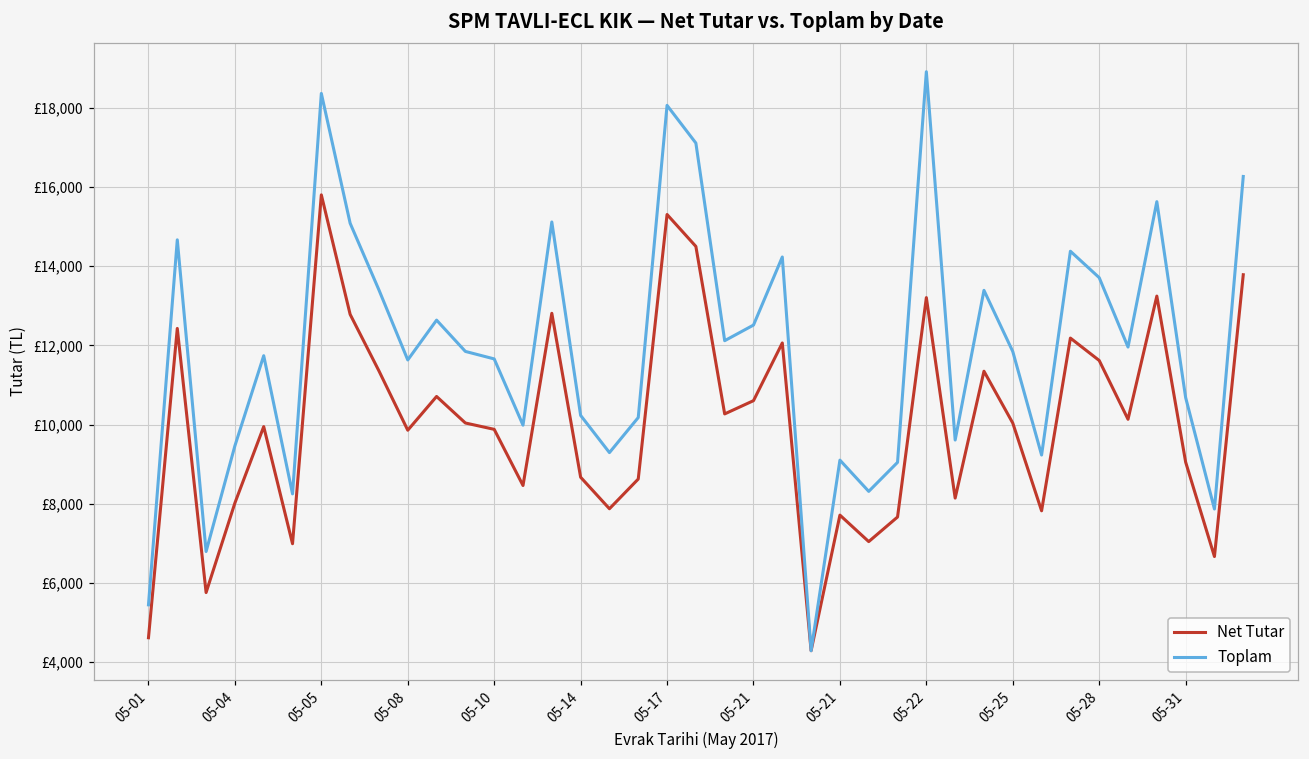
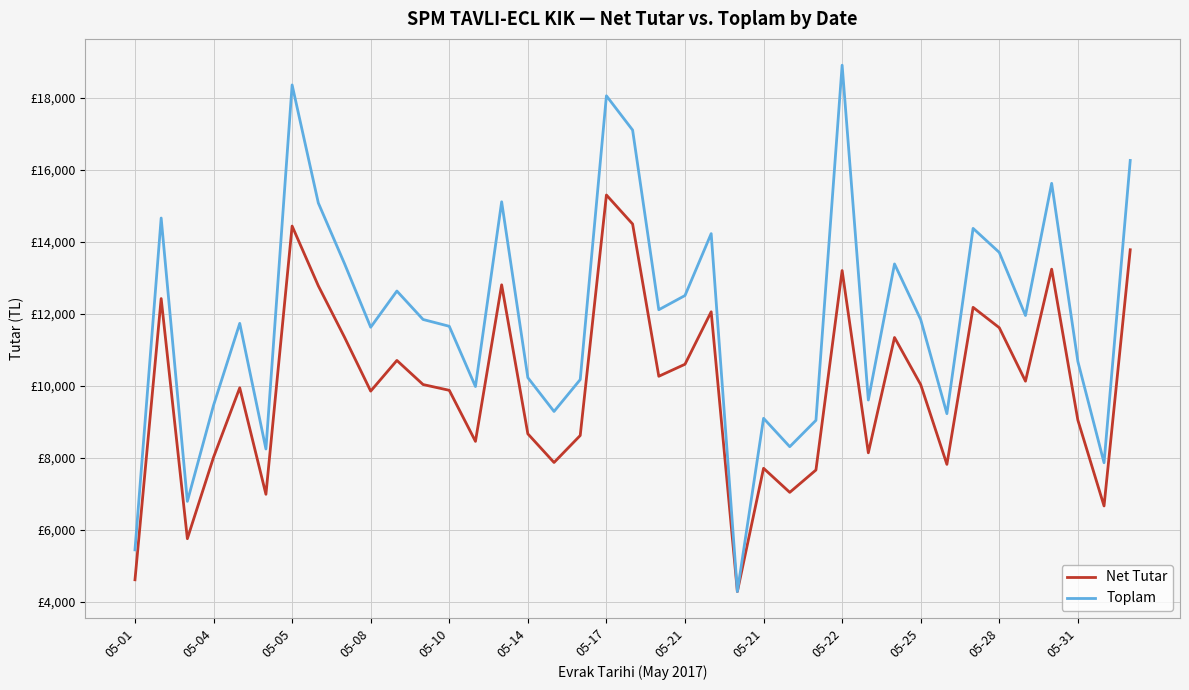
  {
    "Net Tutar": {
      "05-01": "£4,600",
      "05-04": "£8,000",
-     "05-05": "£15,800",
+     "05-05": "£14,400",
      "05-08": "£9,900",
      "05-10": "£9,900",
      "05-14": "£8,700",
      "05-17": "£15,300",
      "05-22": "£13,200",
      "05-25": "£10,000",
      "05-28": "£11,600",
      "05-31": "£9,100"
    },
    "Toplam": {
      "05-01": "£5,400",
      "05-04": "£9,500",
      "05-05": "£18,400",
      "05-08": "£11,600",
      "05-10": "£11,700",
      "05-14": "£10,200",
      "05-17": "£18,100",
      "05-22": "£18,900",
      "05-25": "£11,800",
      "05-28": "£13,700",
      "05-31": "£10,700"
    }
  }
